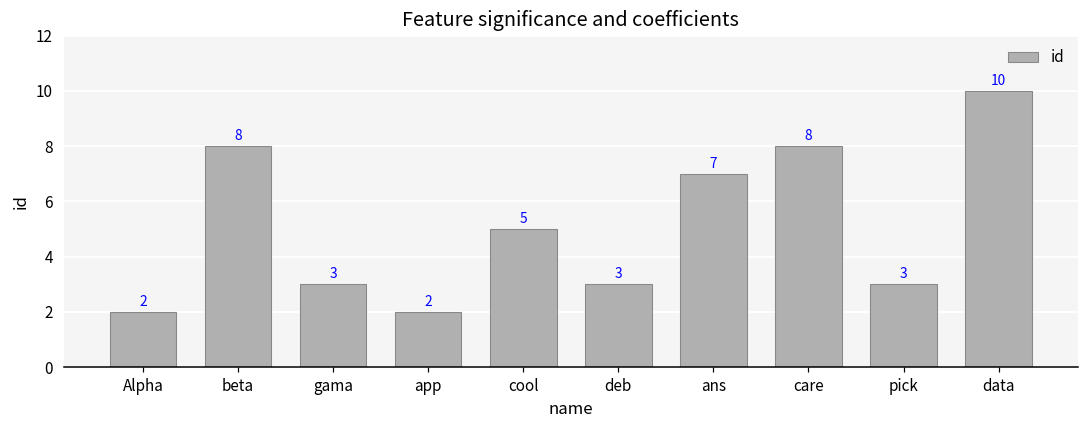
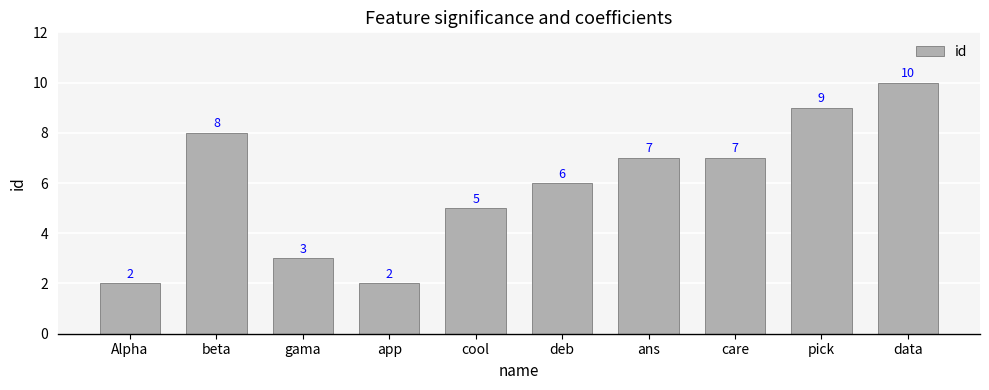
  {
    "Alpha": 2,
    "beta": 8,
    "gama": 3,
    "app": 2,
    "cool": 5,
-   "deb": 3,
+   "deb": 6,
    "ans": 7,
-   "care": 8,
-   "pick": 3,
+   "care": 7,
+   "pick": 9,
    "data": 10
  }
